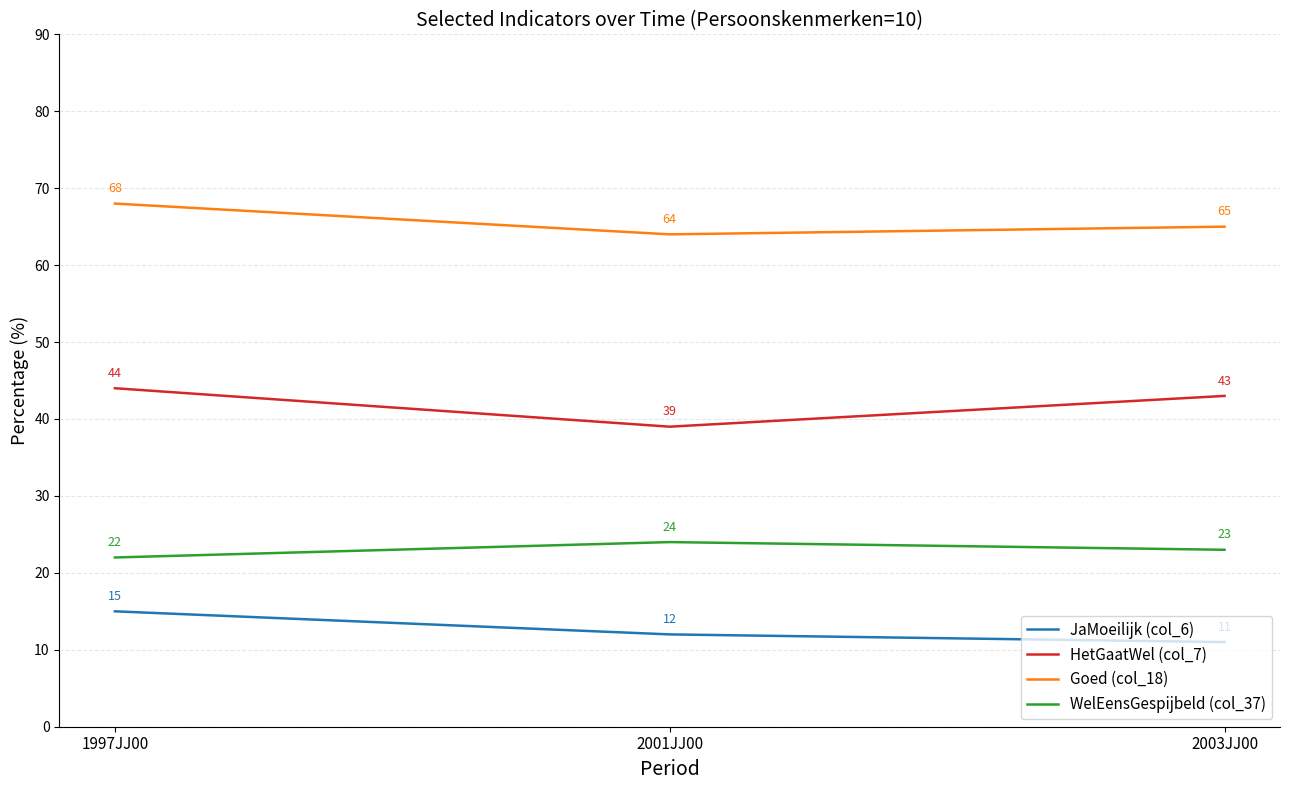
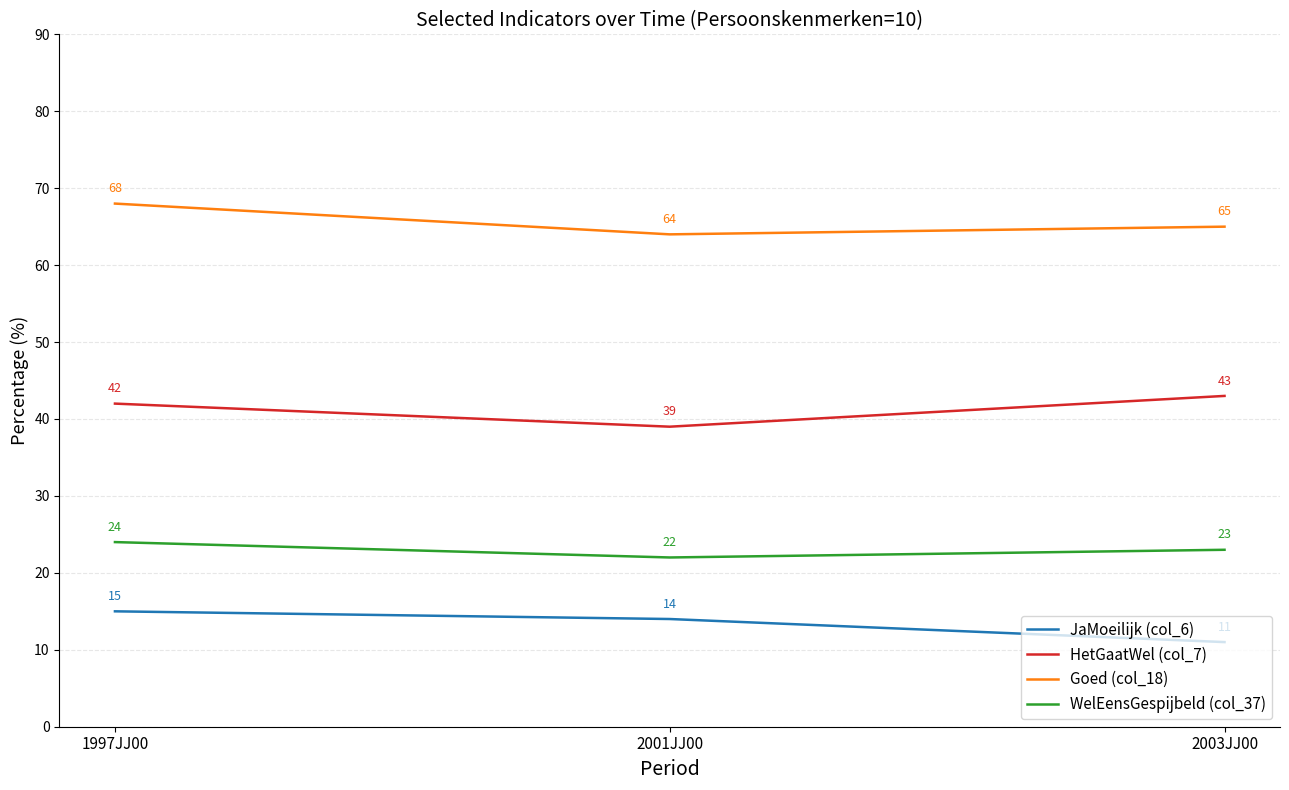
  {
    "JaMoeilijk (col_6)": {
      "1997JJ00": 15,
-     "2001JJ00": 12
+     "2001JJ00": 14
    },
    "HetGaatWel (col_7)": {
-     "1997JJ00": 44,
+     "1997JJ00": 42,
      "2001JJ00": 39,
      "2003JJ00": 43
    },
    "Goed (col_18)": {
      "1997JJ00": 68,
      "2001JJ00": 64,
      "2003JJ00": 65
    },
    "WelEensGespijbeld (col_37)": {
-     "1997JJ00": 22,
-     "2001JJ00": 24,
+     "1997JJ00": 24,
+     "2001JJ00": 22,
      "2003JJ00": 23
    }
  }
